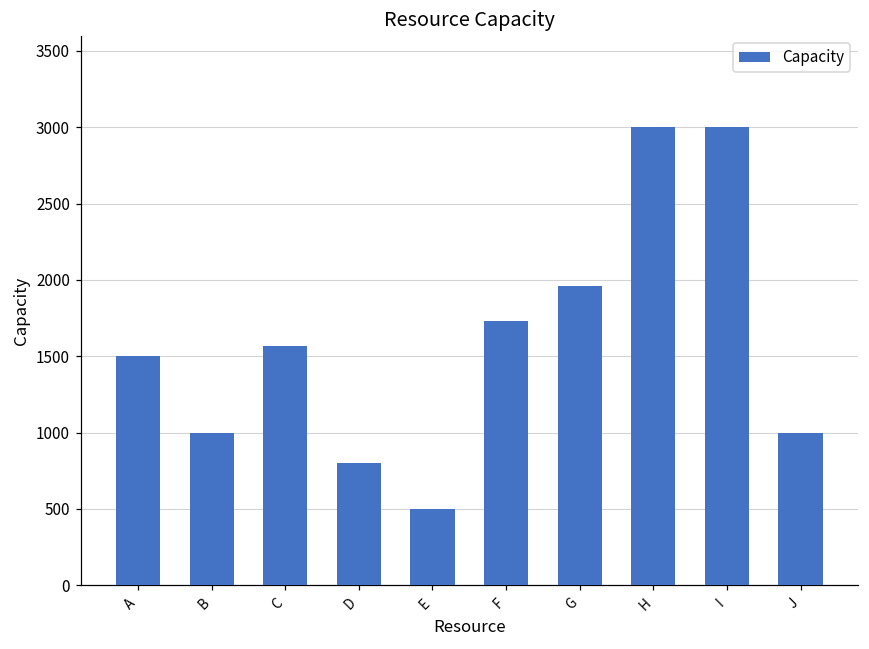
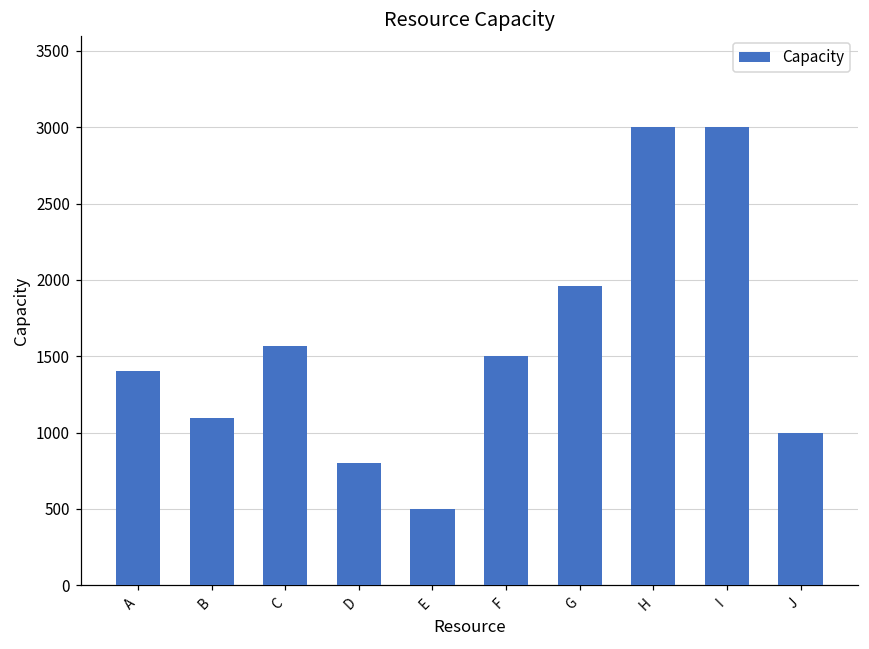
  {
-   "A": 1500,
-   "B": 1000,
+   "A": 1400,
+   "B": 1100,
    "C": 1570,
    "D": 800,
    "E": 500,
-   "F": 1730,
+   "F": 1500,
    "G": 1960,
    "H": 3000,
    "I": 3000,
    "J": 1000
  }
